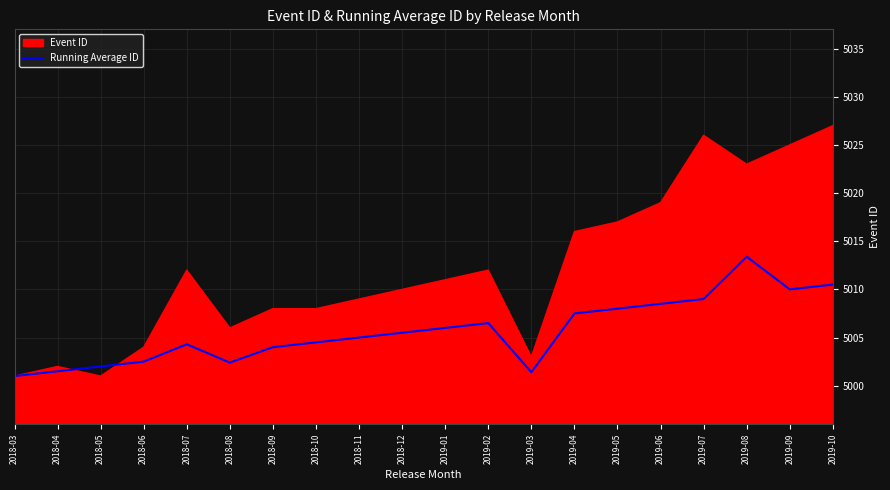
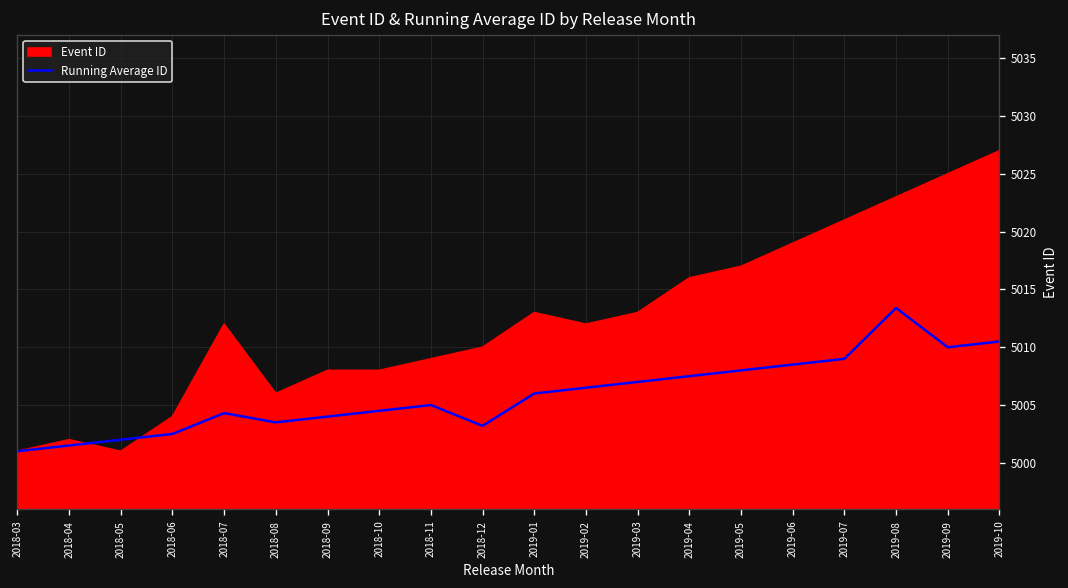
  {
    "Running Average ID": {
      "2018-04": 5002,
      "2018-05": 5002,
      "2018-06": 5003,
      "2018-07": 5004,
-     "2018-08": 5002,
+     "2018-08": 5004,
      "2018-09": 5004,
      "2018-10": 5005,
      "2018-11": 5005,
-     "2018-12": 5006,
+     "2018-12": 5003,
      "2019-01": 5006,
      "2019-02": 5007,
-     "2019-03": 5001,
+     "2019-03": 5007,
      "2019-04": 5008,
      "2019-05": 5008,
      "2019-06": 5009,
      "2019-07": 5009,
      "2019-08": 5013,
      "2019-09": 5010,
      "2019-10": 5011
    },
    "Event ID": {
      "2018-04": 5002,
      "2018-05": 5001,
      "2018-06": 5004,
      "2018-07": 5012,
      "2018-08": 5006,
      "2018-09": 5008,
      "2018-10": 5008,
      "2018-11": 5009,
      "2018-12": 5010,
-     "2019-01": 5011,
+     "2019-01": 5013,
      "2019-02": 5012,
-     "2019-03": 5003,
+     "2019-03": 5013,
      "2019-04": 5016,
      "2019-05": 5017,
      "2019-06": 5019,
-     "2019-07": 5026,
+     "2019-07": 5021,
      "2019-08": 5023,
      "2019-09": 5025,
      "2019-10": 5027
    }
  }
